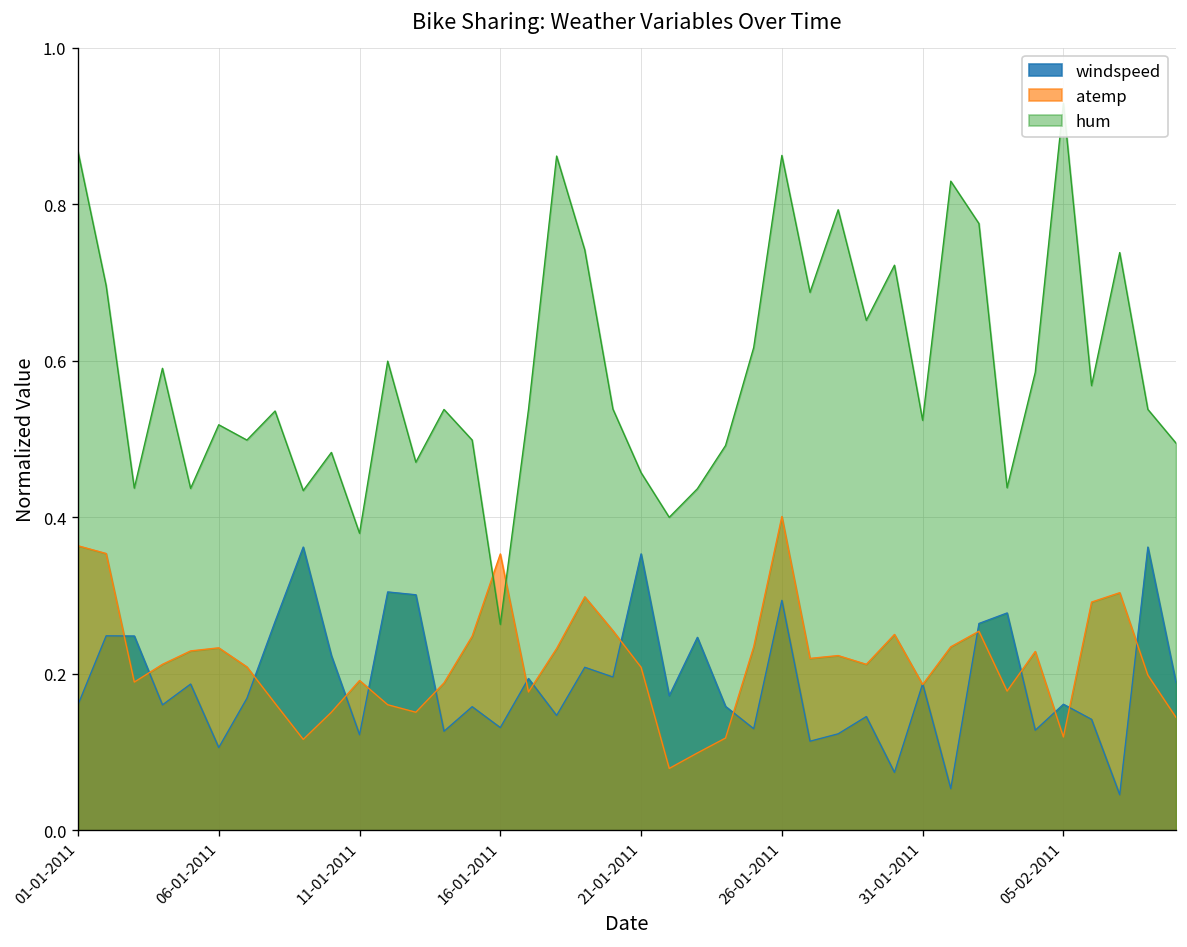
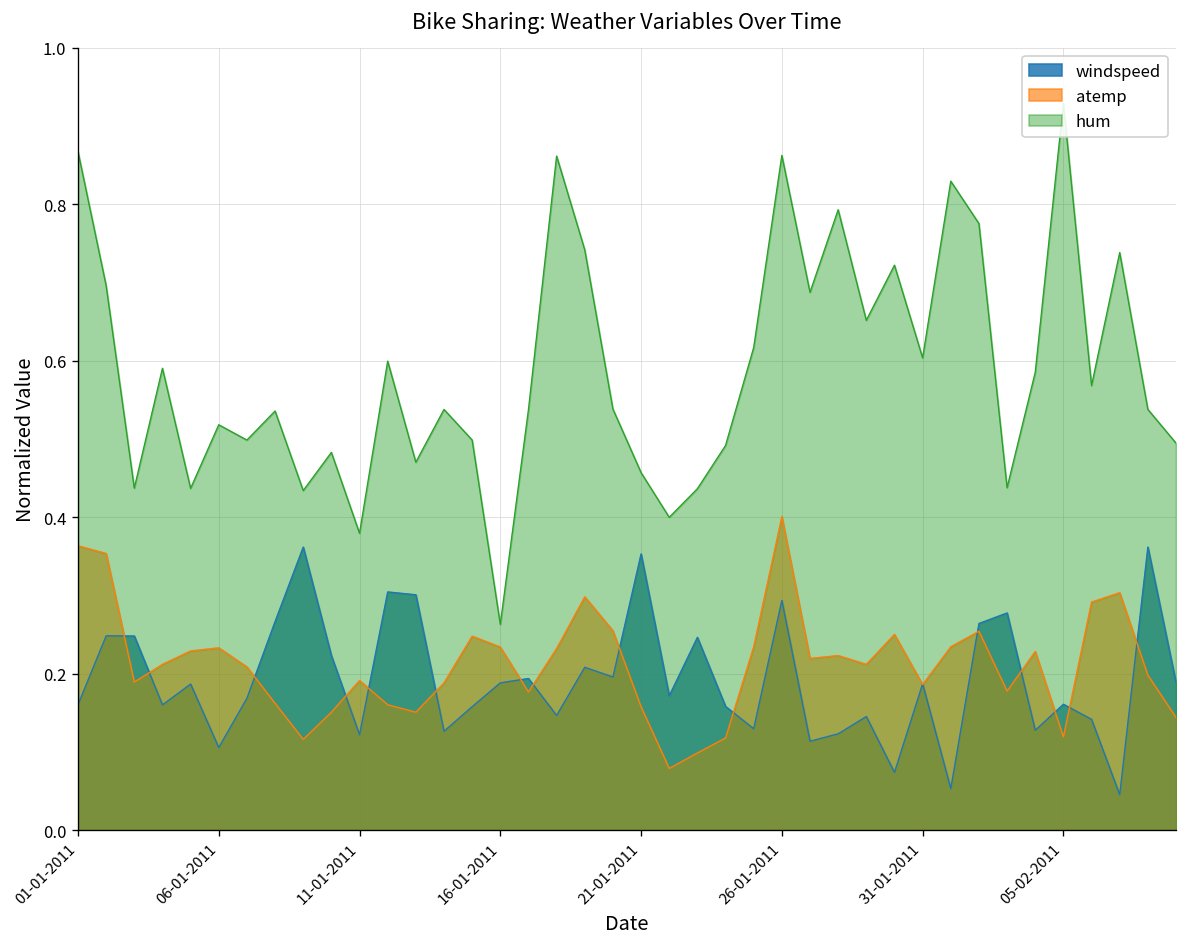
  {
    "windspeed": {
      "01-01-2011": 0.16,
      "06-01-2011": 0.11,
      "11-01-2011": 0.12,
-     "16-01-2011": 0.13,
+     "16-01-2011": 0.19,
      "21-01-2011": 0.35,
      "26-01-2011": 0.29,
      "05-02-2011": 0.16
    },
    "atemp": {
      "01-01-2011": 0.36,
      "06-01-2011": 0.23,
      "11-01-2011": 0.19,
-     "16-01-2011": 0.35,
-     "21-01-2011": 0.21,
+     "16-01-2011": 0.23,
+     "21-01-2011": 0.16,
      "26-01-2011": 0.40,
      "05-02-2011": 0.12
    },
    "hum": {
      "01-01-2011": 0.87,
      "06-01-2011": 0.52,
      "11-01-2011": 0.38,
      "16-01-2011": 0.26,
      "21-01-2011": 0.46,
      "26-01-2011": 0.86,
-     "31-01-2011": 0.52
+     "31-01-2011": 0.60
    }
  }
